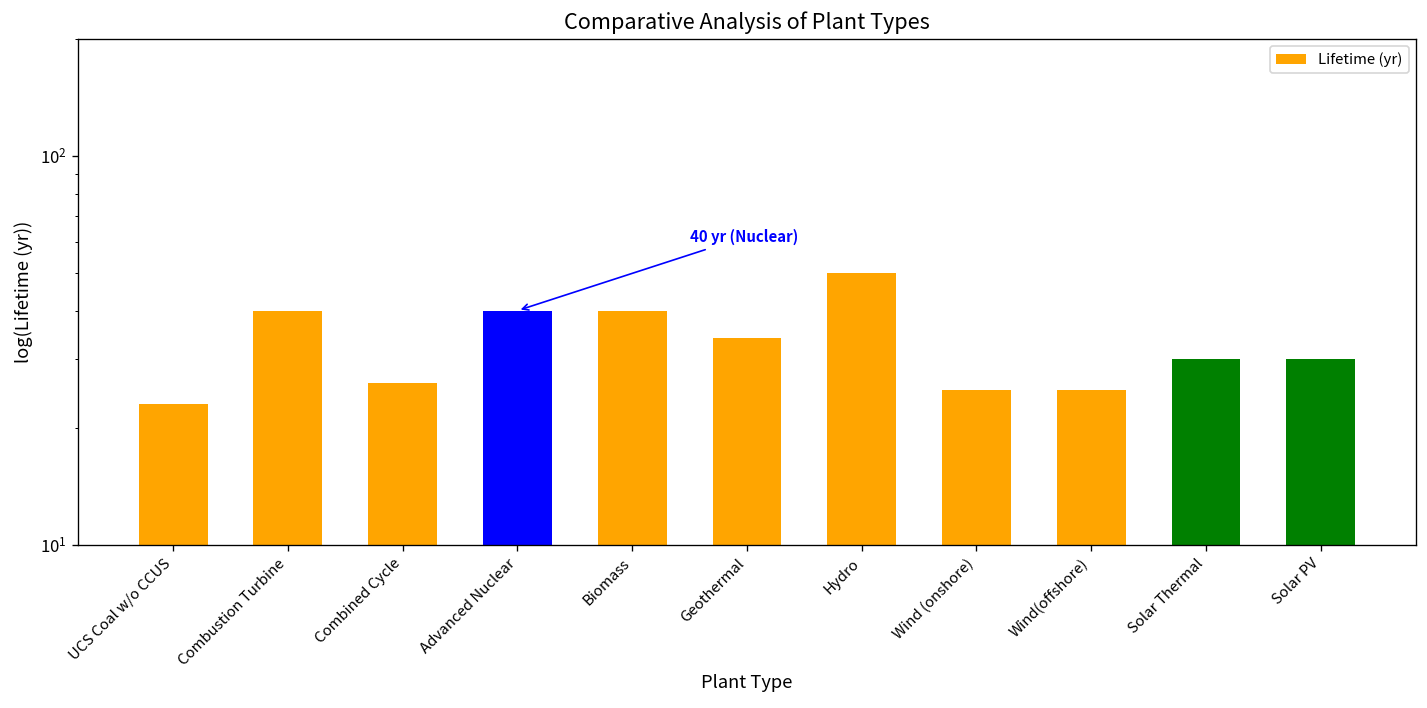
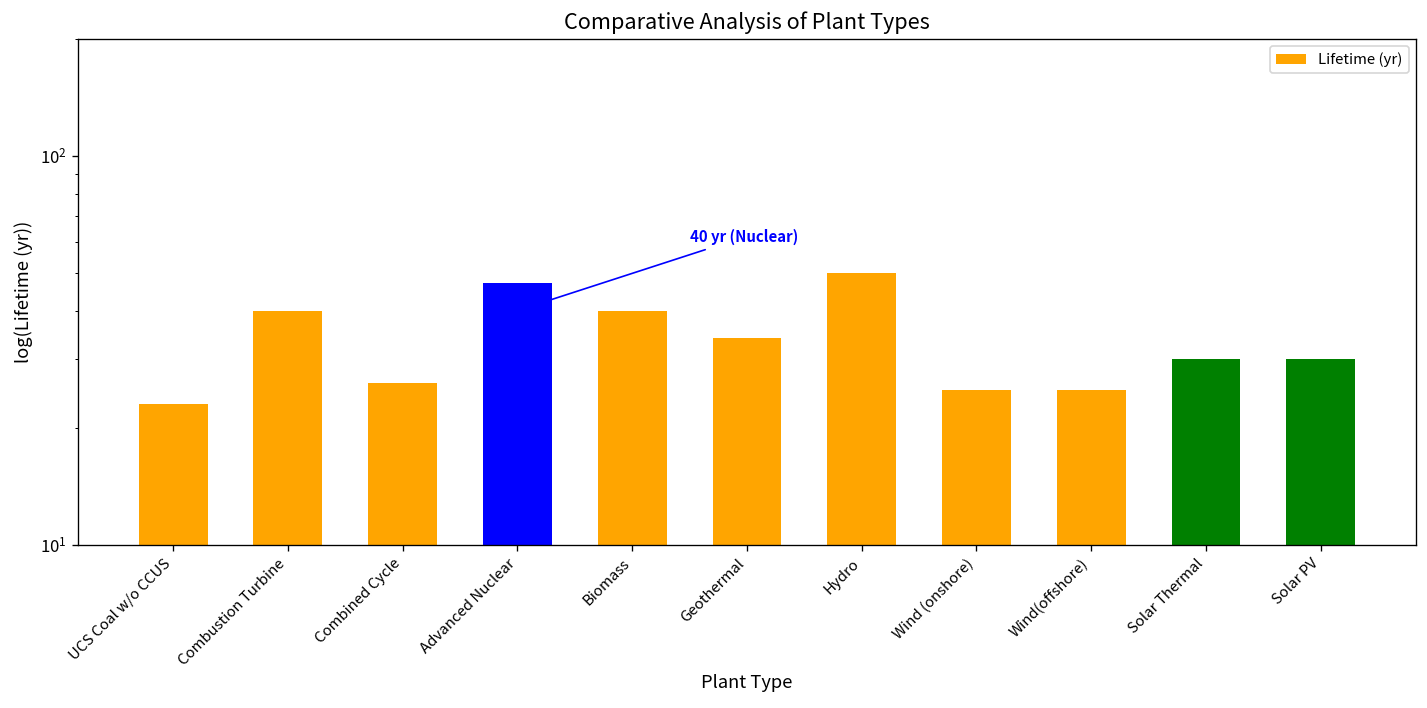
  {
    "UCS Coal w/o CCUS": 23,
    "Combustion Turbine": 40,
    "Combined Cycle": 26,
-   "Advanced Nuclear": 40,
+   "Advanced Nuclear": 47,
    "Geothermal": 34,
    "Hydro": 50,
    "Wind (onshore)": 25,
    "Wind(offshore)": 25,
    "Solar Thermal": 30,
    "Solar PV": 30
  }
